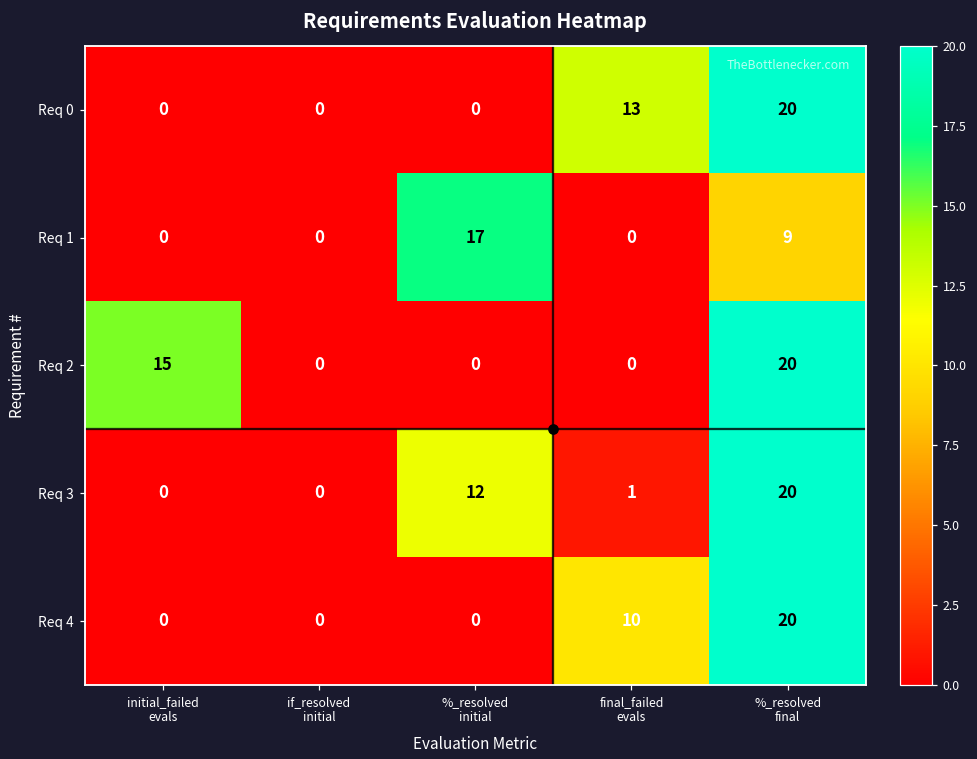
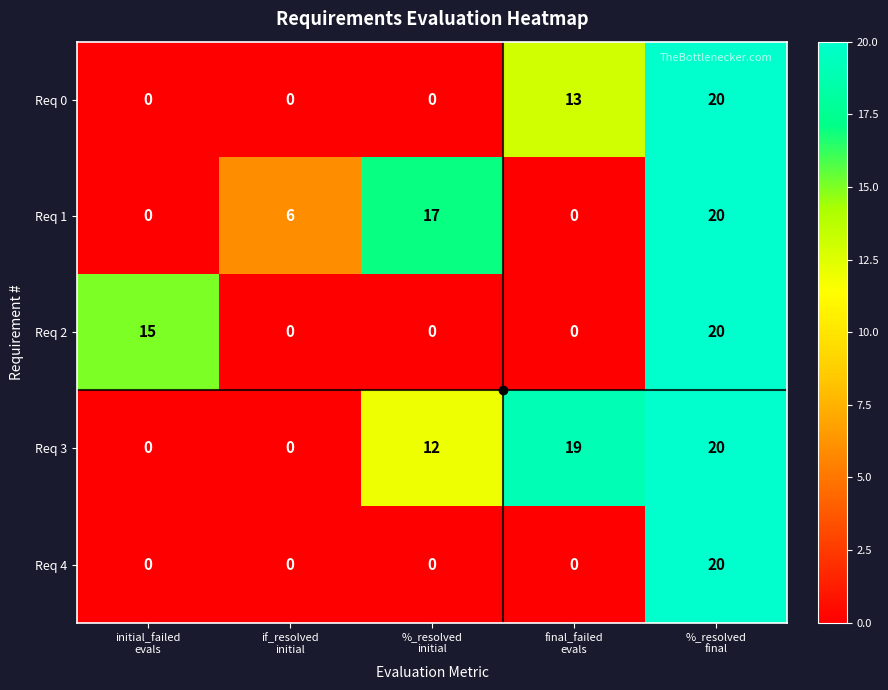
  {
    "Req 0": {
      "initial_failed evals": 0,
      "if_resolved initial": 0,
      "%_resolved initial": 0,
      "final_failed evals": 13
    },
    "Req 1": {
      "initial_failed evals": 0,
-     "if_resolved initial": 0,
+     "if_resolved initial": 6,
      "%_resolved initial": 17,
      "final_failed evals": 0,
-     "%_resolved final": 9
+     "%_resolved final": 20
    },
    "Req 2": {
      "initial_failed evals": 15,
      "if_resolved initial": 0,
      "%_resolved initial": 0,
      "final_failed evals": 0,
      "%_resolved final": 20
    },
    "Req 3": {
      "initial_failed evals": 0,
      "if_resolved initial": 0,
      "%_resolved initial": 12,
-     "final_failed evals": 1,
+     "final_failed evals": 19,
      "%_resolved final": 20
    },
    "Req 4": {
      "initial_failed evals": 0,
      "if_resolved initial": 0,
      "%_resolved initial": 0,
-     "final_failed evals": 10,
+     "final_failed evals": 0,
      "%_resolved final": 20
    }
  }
